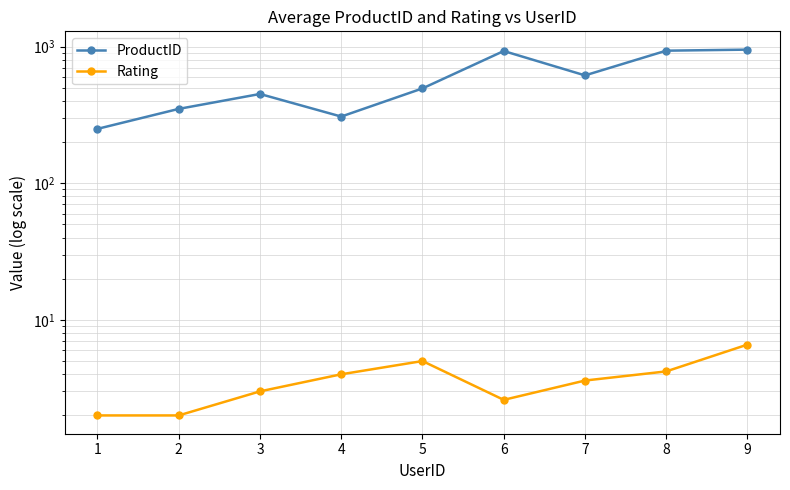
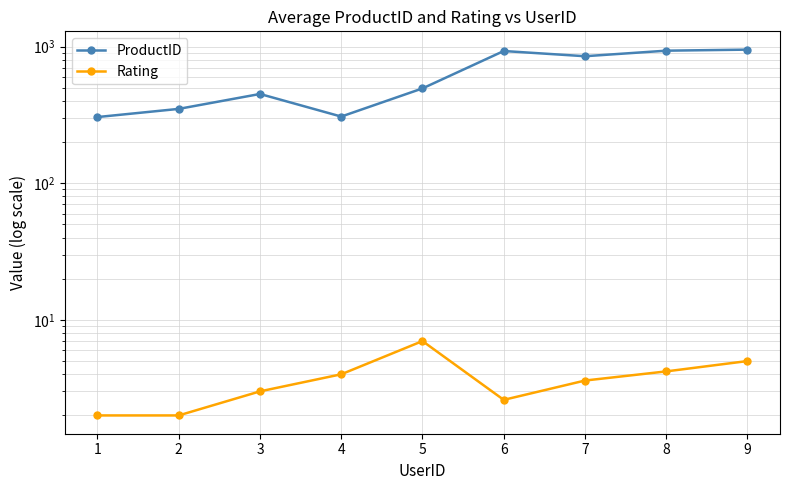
  {
    "ProductID": {
-     "1": 250,
+     "1": 310,
      "2": 350,
      "3": 450,
      "4": 310,
      "5": 490,
      "6": 900,
-     "7": 600,
+     "7": 900,
      "8": 900,
      "9": 1000
    },
    "Rating": {
      "1": 2.0,
      "2": 2.0,
      "3": 3.0,
      "4": 4.0,
-     "5": 5,
+     "5": 7,
      "6": 2.6,
      "7": 3.6,
      "8": 4.2,
-     "9": 7
+     "9": 5.0
    }
  }
